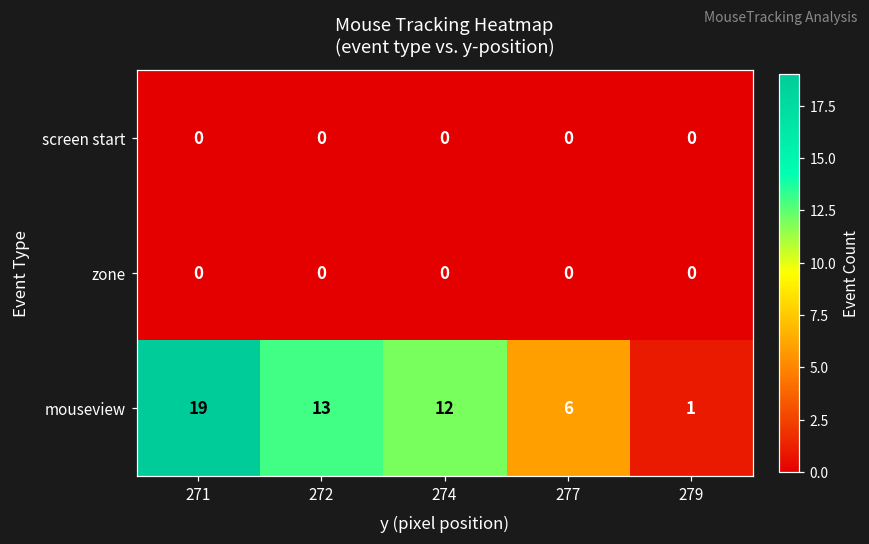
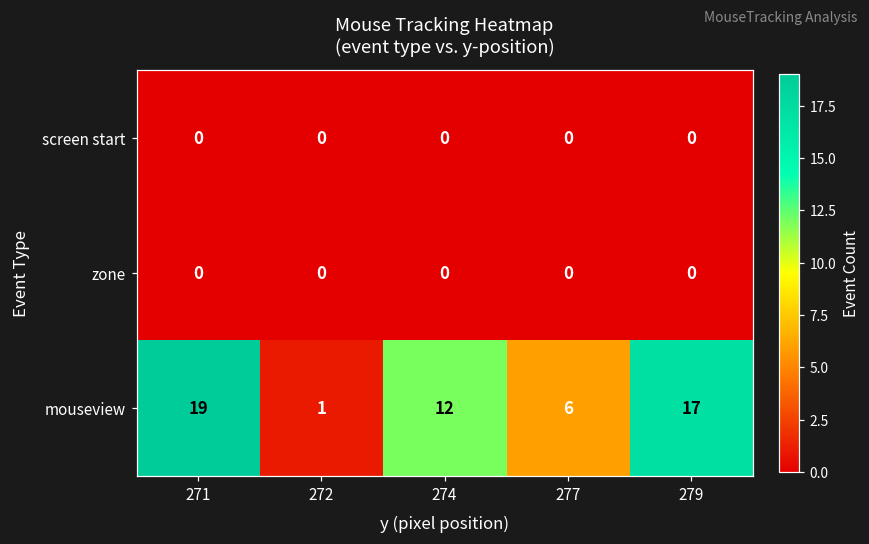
  {
    "screen start": {
      "271": 0,
      "272": 0,
      "274": 0,
      "277": 0,
      "279": 0
    },
    "zone": {
      "271": 0,
      "272": 0,
      "274": 0,
      "277": 0,
      "279": 0
    },
    "mouseview": {
      "271": 19,
-     "272": 13,
+     "272": 1,
      "274": 12,
      "277": 6,
-     "279": 1
+     "279": 17
    }
  }
